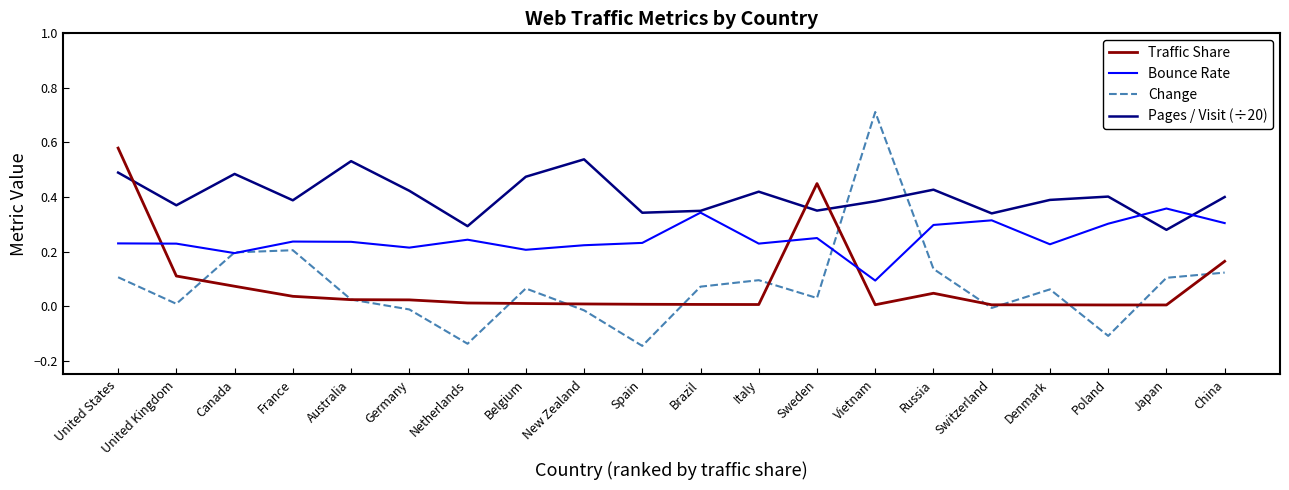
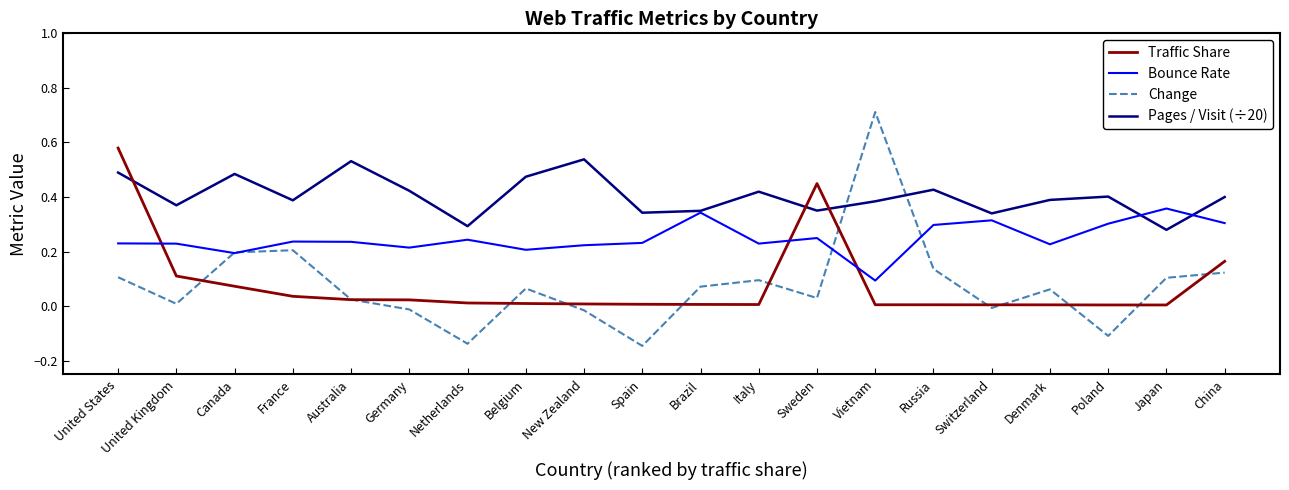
  {
    "Traffic Share": {
      "United States": 0.58,
      "United Kingdom": 0.11,
      "Canada": 0.07,
      "France": 0.04,
      "Germany": 0.02,
      "Netherlands": 0.01,
      "Belgium": 0.01,
      "New Zealand": 0.01,
      "Spain": 0.01,
      "Brazil": 0.01,
      "Italy": 0.01,
      "Sweden": 0.45,
      "Vietnam": 0.00,
-     "Russia": 0.05,
+     "Russia": 0.00,
      "Switzerland": 0.00,
      "Denmark": 0.00,
      "Poland": 0.00,
      "Japan": 0.00,
      "China": 0.16
    },
    "Bounce Rate": {
      "United States": 0.23,
      "United Kingdom": 0.23,
      "France": 0.24,
      "Australia": 0.24,
      "Germany": 0.21,
      "Netherlands": 0.24,
      "Belgium": 0.21,
      "New Zealand": 0.22,
      "Spain": 0.23,
      "Italy": 0.23,
      "Sweden": 0.25,
      "Vietnam": 0.09,
      "Russia": 0.30,
      "Switzerland": 0.31,
      "Denmark": 0.23,
      "Poland": 0.30,
      "Japan": 0.36,
      "China": 0.30
    },
    "Change": {
      "United States": 0.11,
      "United Kingdom": 0.01,
      "France": 0.20,
      "Germany": -0.01,
      "Netherlands": -0.14,
      "Belgium": 0.06,
      "New Zealand": -0.02,
      "Spain": -0.15,
      "Brazil": 0.07,
      "Italy": 0.09,
      "Sweden": 0.03,
      "Vietnam": 0.71,
      "Russia": 0.14,
      "Switzerland": -0.01,
      "Denmark": 0.06,
      "Poland": -0.11,
      "Japan": 0.10,
      "China": 0.12
    },
    "Pages / Visit (÷20)": {
      "United States": 0.49,
      "United Kingdom": 0.37,
      "Canada": 0.48,
      "France": 0.39,
      "Australia": 0.53,
      "Germany": 0.42,
      "Netherlands": 0.29,
      "Belgium": 0.47,
      "New Zealand": 0.54,
      "Spain": 0.34,
      "Italy": 0.42,
      "Sweden": 0.35,
      "Vietnam": 0.38,
      "Russia": 0.43,
      "Switzerland": 0.34,
      "Denmark": 0.39,
      "Poland": 0.40,
      "Japan": 0.28,
      "China": 0.40
    }
  }
